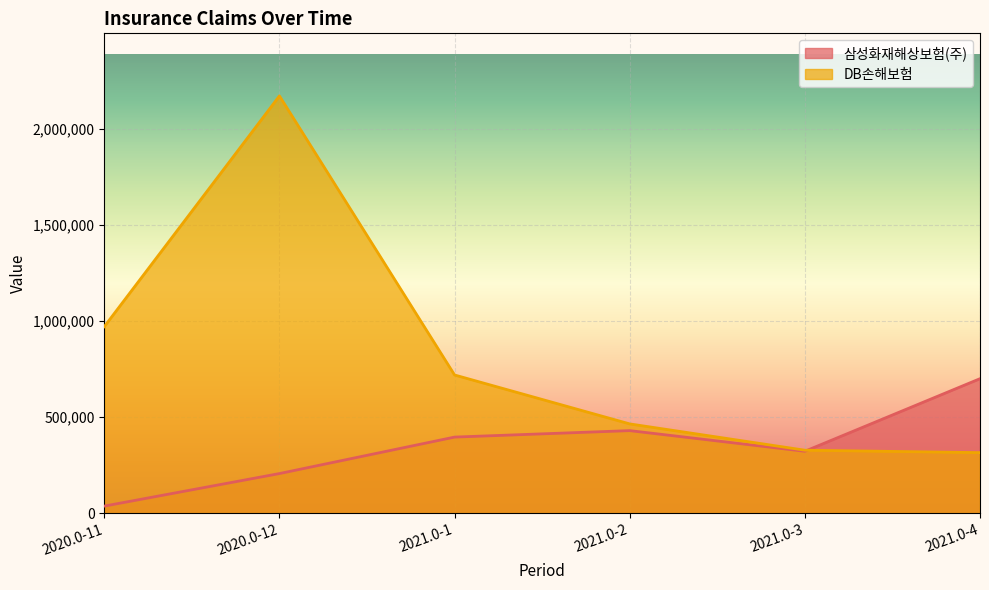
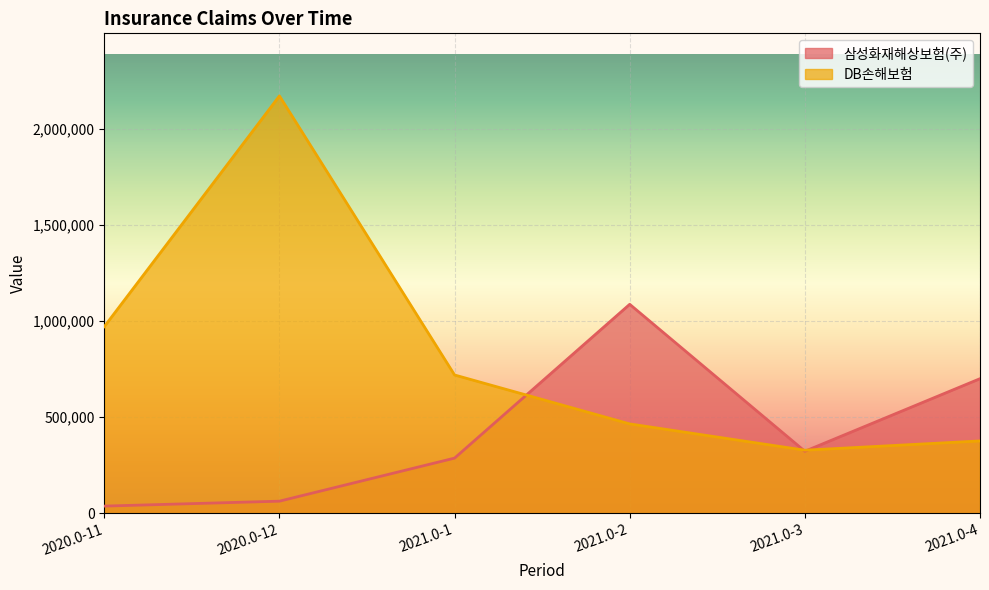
  {
    "삼성화재해상보험(주)": {
      "2020.0-11": "40,000",
-     "2020.0-12": "210,000",
-     "2021.0-1": "400,000",
-     "2021.0-2": "430,000",
+     "2020.0-12": "60,000",
+     "2021.0-1": "290,000",
+     "2021.0-2": "1,090,000",
      "2021.0-4": "700,000"
    },
    "DB손해보험": {
      "2020.0-11": "970,000",
      "2020.0-12": "2,170,000",
      "2021.0-1": "720,000",
      "2021.0-2": "460,000",
-     "2021.0-4": "310,000"
+     "2021.0-4": "380,000"
    }
  }
